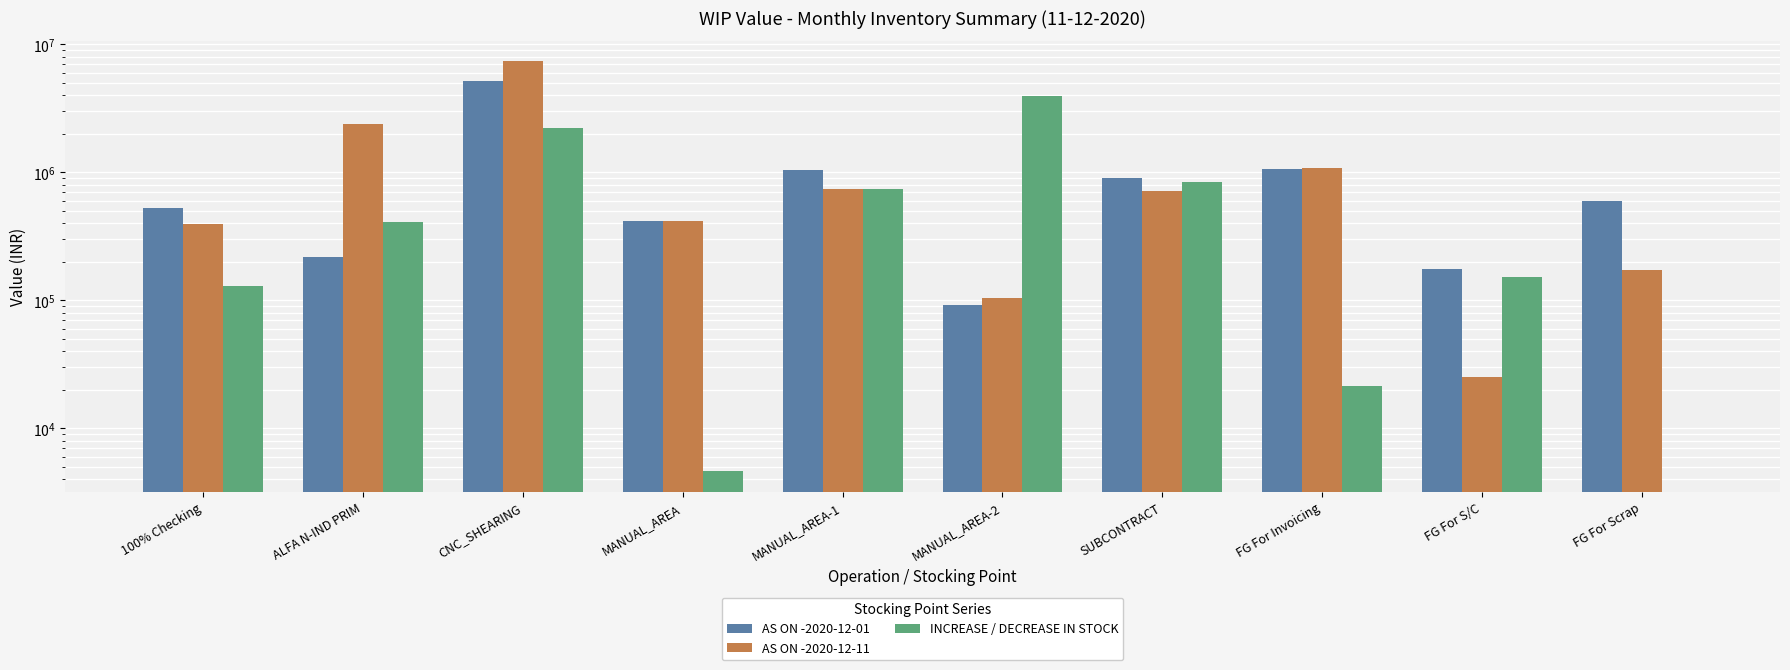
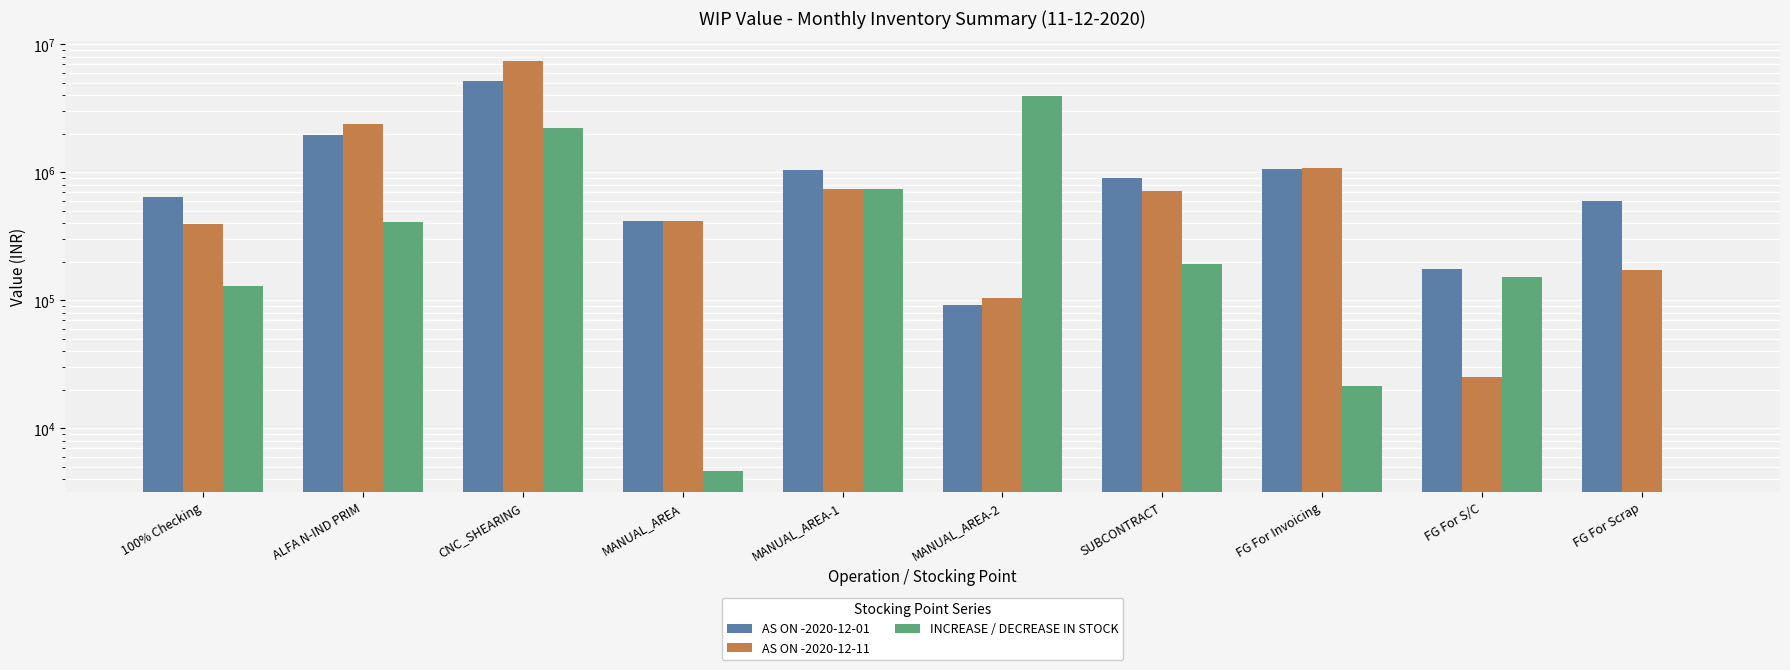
  {
    "AS ON -2020-12-01": {
-     "100% Checking": 520000,
-     "ALFA N-IND PRIM": 220000,
+     "100% Checking": 600000,
+     "ALFA N-IND PRIM": 2000000,
      "CNC_SHEARING": 5200000,
      "MANUAL_AREA": 410000,
      "MANUAL_AREA-1": 1000000,
      "MANUAL_AREA-2": 90000,
      "SUBCONTRACT": 900000,
      "FG For Invoicing": 1100000,
      "FG For S/C": 180000,
      "FG For Scrap": 600000
    },
    "AS ON -2020-12-11": {
      "100% Checking": 390000,
      "ALFA N-IND PRIM": 2400000,
      "CNC_SHEARING": 7000000,
      "MANUAL_AREA": 420000,
      "MANUAL_AREA-1": 700000,
      "MANUAL_AREA-2": 100000,
      "SUBCONTRACT": 700000,
      "FG For Invoicing": 1100000,
      "FG For S/C": 25000,
      "FG For Scrap": 170000
    },
    "INCREASE / DECREASE IN STOCK": {
      "100% Checking": 130000,
      "ALFA N-IND PRIM": 410000,
      "CNC_SHEARING": 2200000,
      "MANUAL_AREA": 4600,
      "MANUAL_AREA-1": 700000,
      "MANUAL_AREA-2": 4000000,
-     "SUBCONTRACT": 800000,
+     "SUBCONTRACT": 190000,
      "FG For Invoicing": 21000,
      "FG For S/C": 150000
    }
  }
